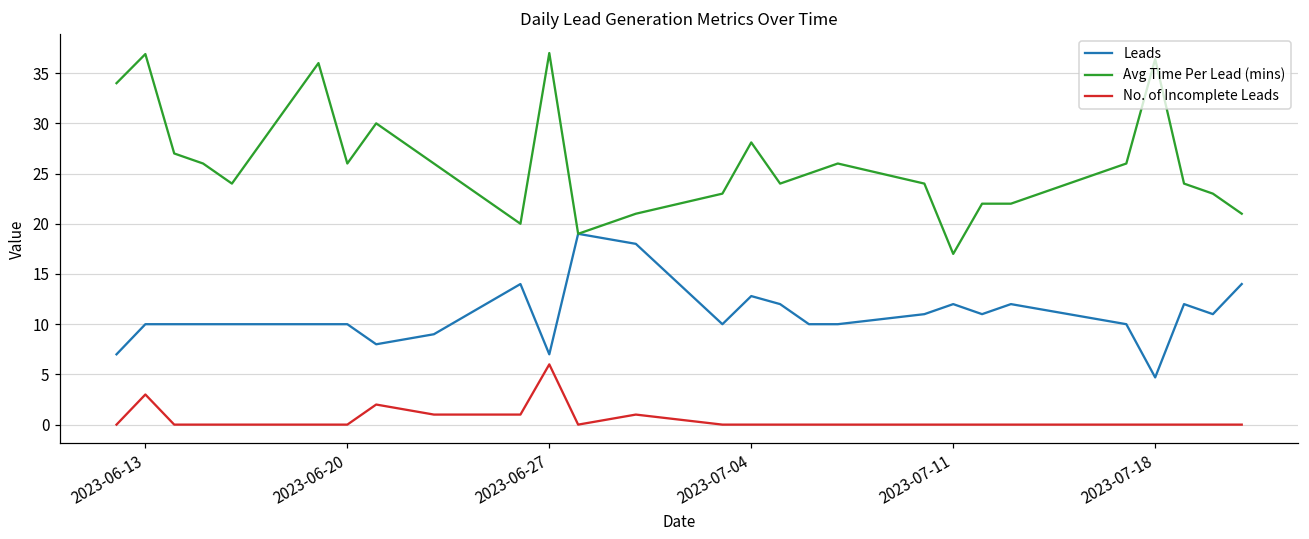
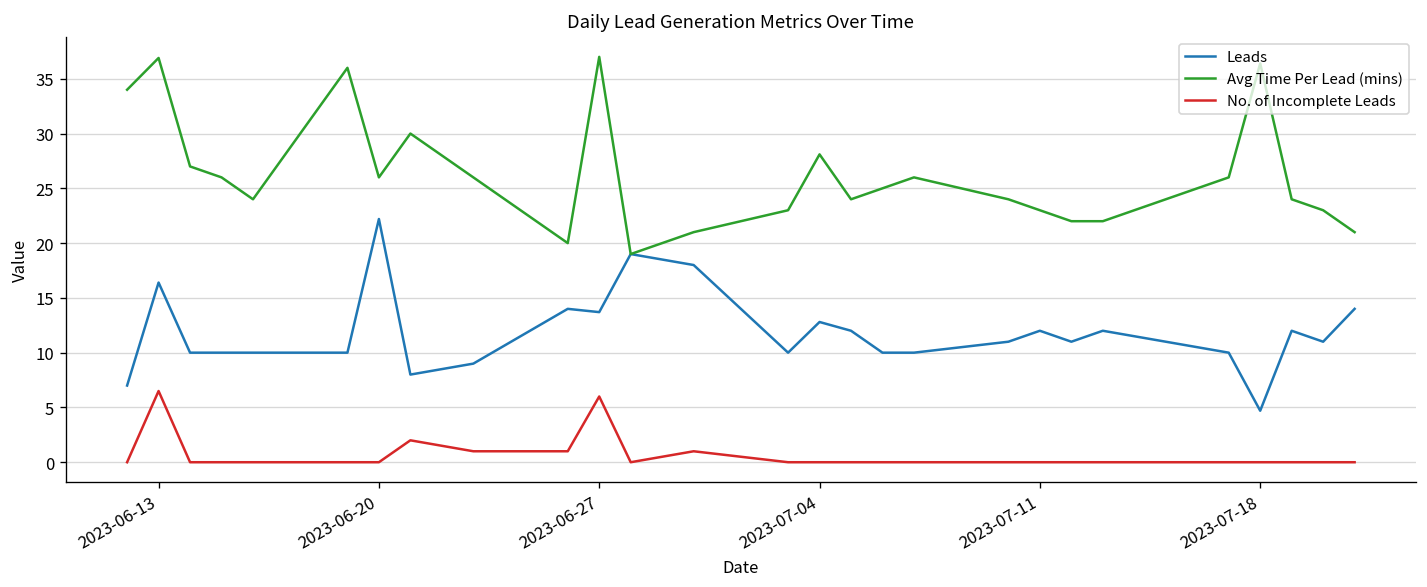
  {
    "Leads": {
-     "2023-06-13": 10,
-     "2023-06-20": 10,
-     "2023-06-27": 7,
+     "2023-06-13": 16,
+     "2023-06-20": 22,
+     "2023-06-27": 14,
      "2023-07-04": 13,
      "2023-07-11": 12,
      "2023-07-18": 5
    },
    "Avg Time Per Lead (mins)": {
      "2023-06-13": 37,
      "2023-06-20": 26,
      "2023-06-27": 37,
      "2023-07-04": 28,
-     "2023-07-11": 17
+     "2023-07-11": 23
    },
    "No. of Incomplete Leads": {
-     "2023-06-13": 3,
+     "2023-06-13": 7,
      "2023-06-20": 0,
      "2023-06-27": 6,
      "2023-07-04": 0,
      "2023-07-11": 0,
      "2023-07-18": 0
    }
  }
